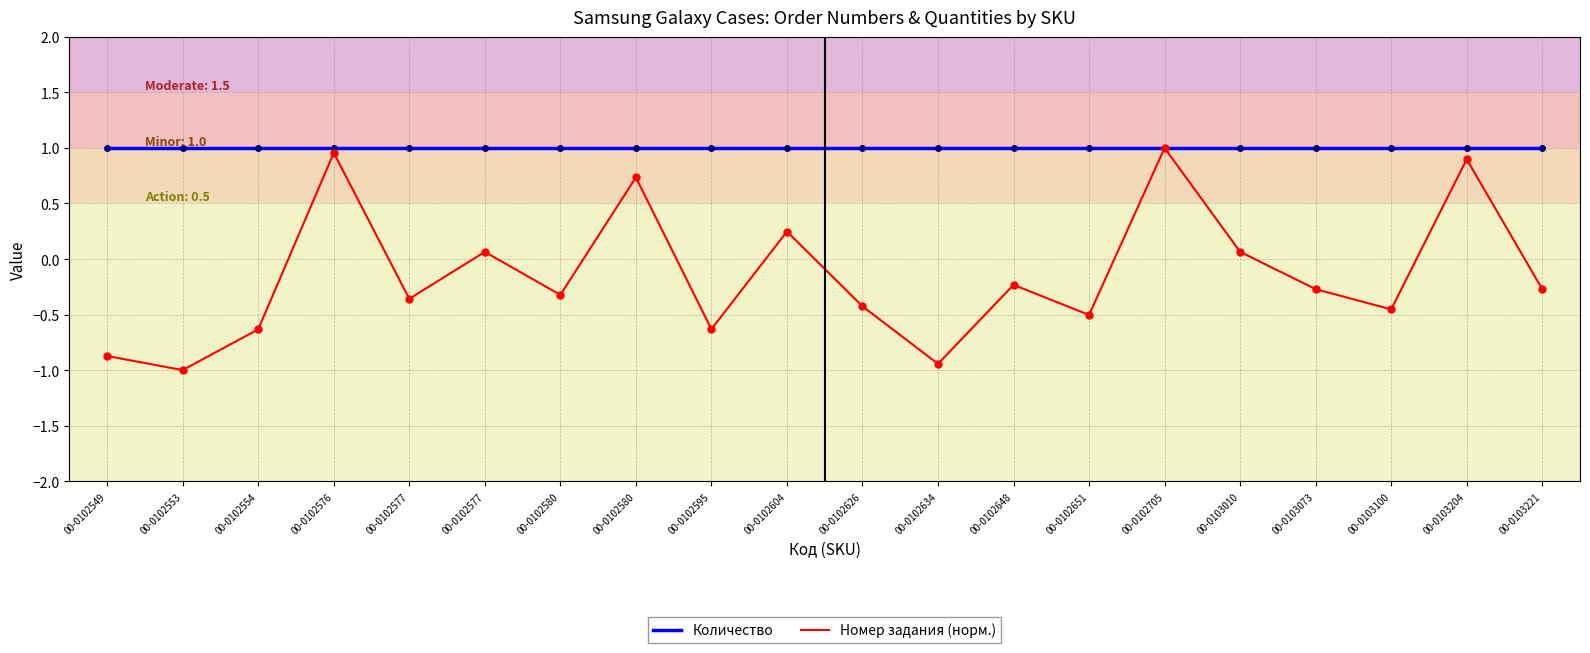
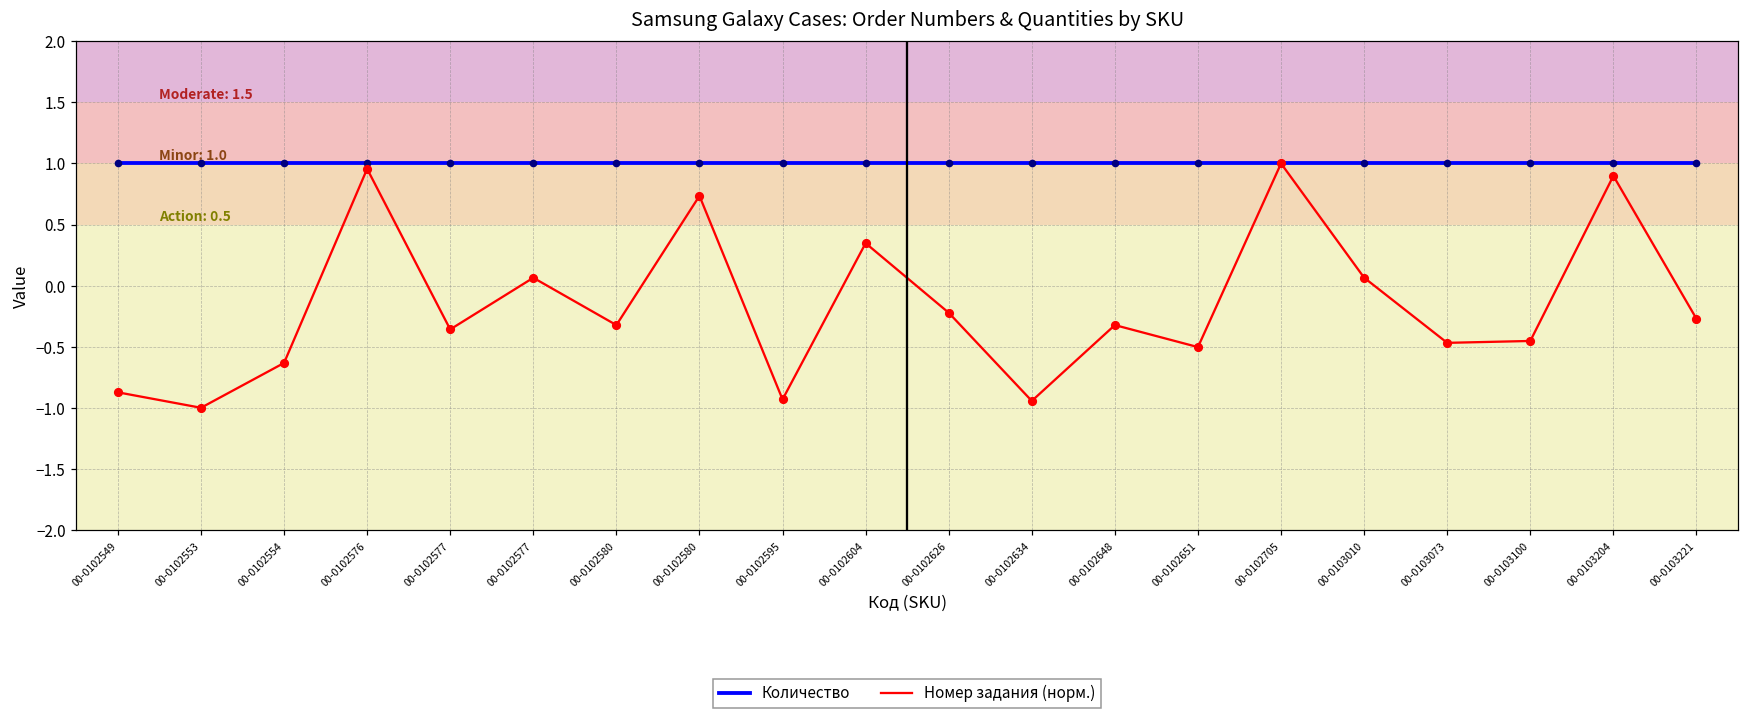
  {
    "Количество": {
      "00-0102549": 1.00,
      "00-0102554": 1.00,
      "00-0102576": 1.00,
      "00-0102595": 1.00,
      "00-0102604": 1.00,
      "00-0102626": 1.00,
      "00-0102634": 1.00,
      "00-0102648": 1.00,
      "00-0102651": 1.00,
      "00-0103010": 1.00,
      "00-0103073": 1.00,
      "00-0103100": 1.00,
      "00-0103204": 1.00,
      "00-0103221": 1.00
    },
    "Номер задания (норм.)": {
      "00-0102549": -0.87,
      "00-0102553": -1.00,
      "00-0102554": -0.63,
      "00-0102576": 0.96,
-     "00-0102595": -0.63,
-     "00-0102604": 0.25,
-     "00-0102626": -0.43,
+     "00-0102595": -0.93,
+     "00-0102604": 0.35,
+     "00-0102626": -0.22,
      "00-0102634": -0.94,
-     "00-0102648": -0.23,
+     "00-0102648": -0.32,
      "00-0102651": -0.50,
      "00-0103010": 0.06,
-     "00-0103073": -0.27,
+     "00-0103073": -0.47,
      "00-0103100": -0.45,
      "00-0103204": 0.90,
      "00-0103221": -0.27
    }
  }
